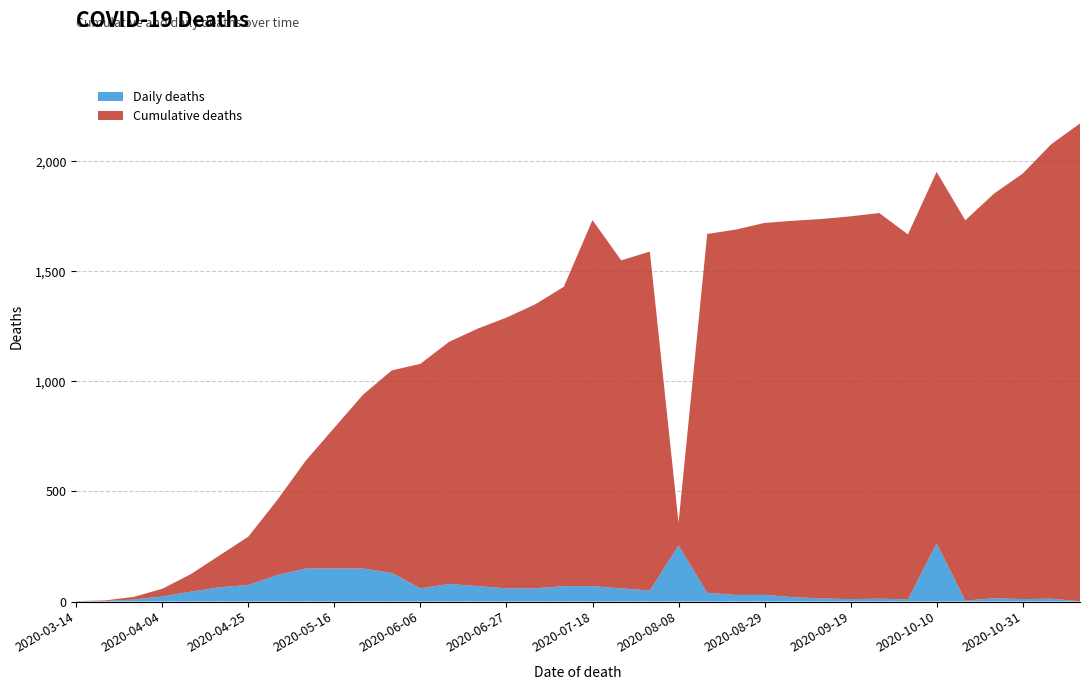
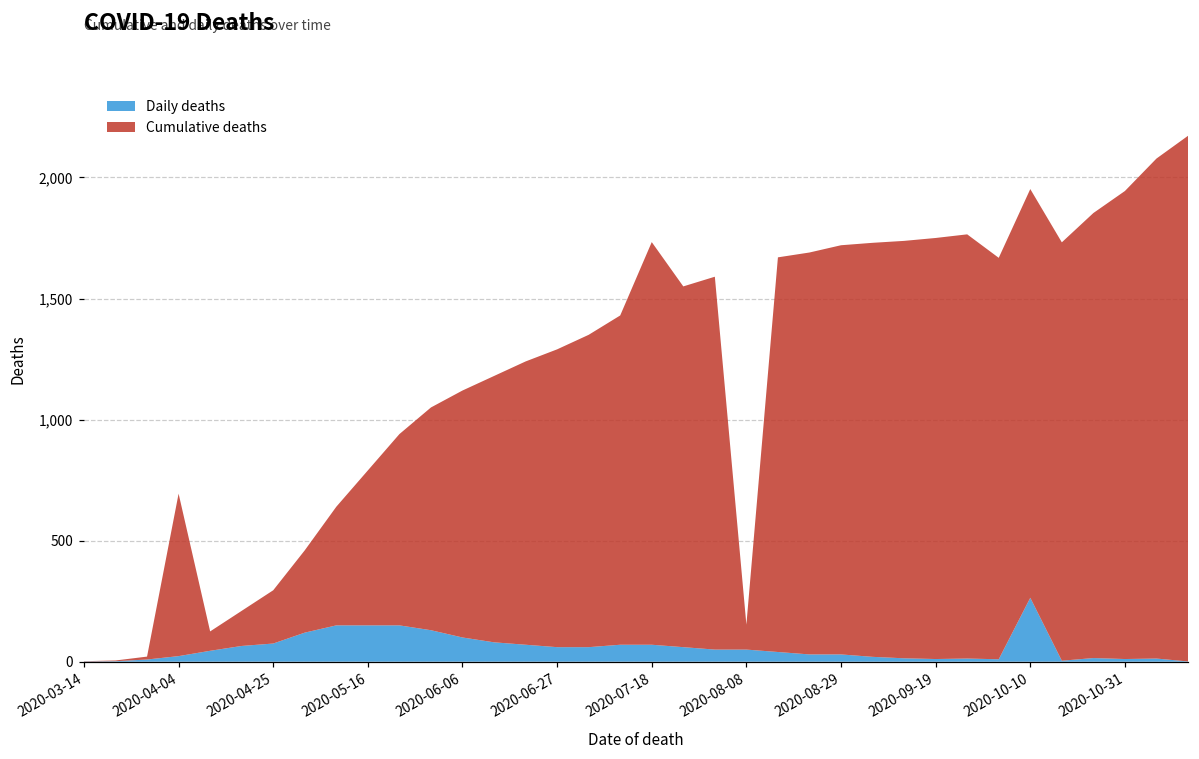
  {
    "Daily deaths": {
      "2020-04-04": "20",
      "2020-04-25": "80",
      "2020-05-16": "150",
-     "2020-06-06": "60",
+     "2020-06-06": "100",
      "2020-06-27": "60",
      "2020-07-18": "70",
-     "2020-08-08": "260",
+     "2020-08-08": "50",
      "2020-08-29": "30",
      "2020-10-10": "260"
    },
    "Cumulative deaths": {
-     "2020-04-04": "40",
+     "2020-04-04": "670",
      "2020-04-25": "220",
      "2020-05-16": "640",
      "2020-06-06": "1,020",
      "2020-06-27": "1,230",
      "2020-07-18": "1,660",
      "2020-08-08": "100",
      "2020-08-29": "1,690",
      "2020-09-19": "1,740",
      "2020-10-10": "1,690",
      "2020-10-31": "1,930"
    }
  }
